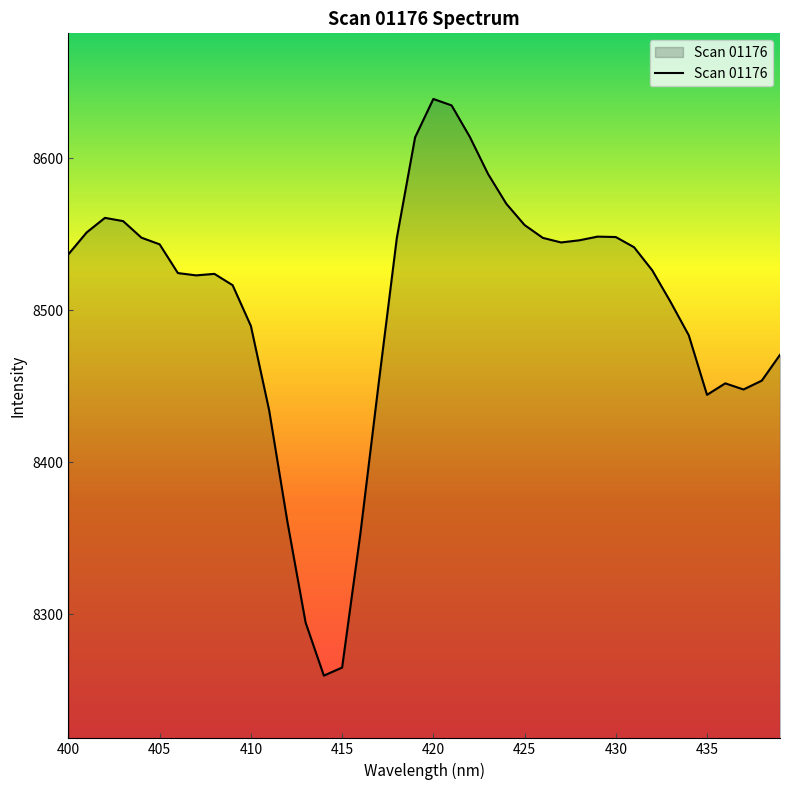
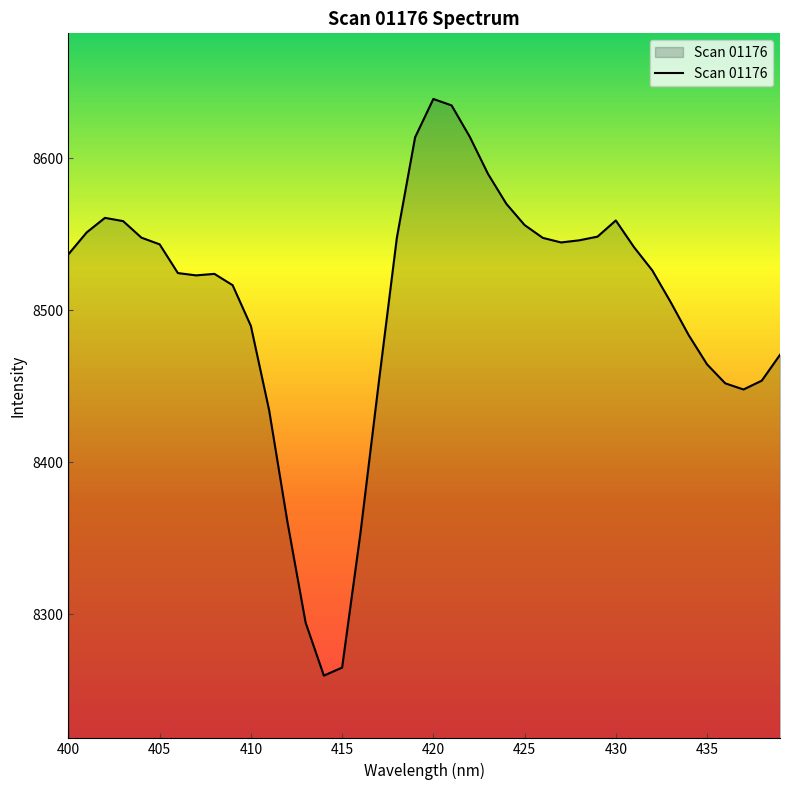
  {
    "400": 8537,
    "405": 8543,
    "410": 8490,
    "415": 8265,
    "420": 8639,
    "425": 8556,
-   "430": 8548,
-   "435": 8444
+   "430": 8559,
+   "435": 8464
  }
